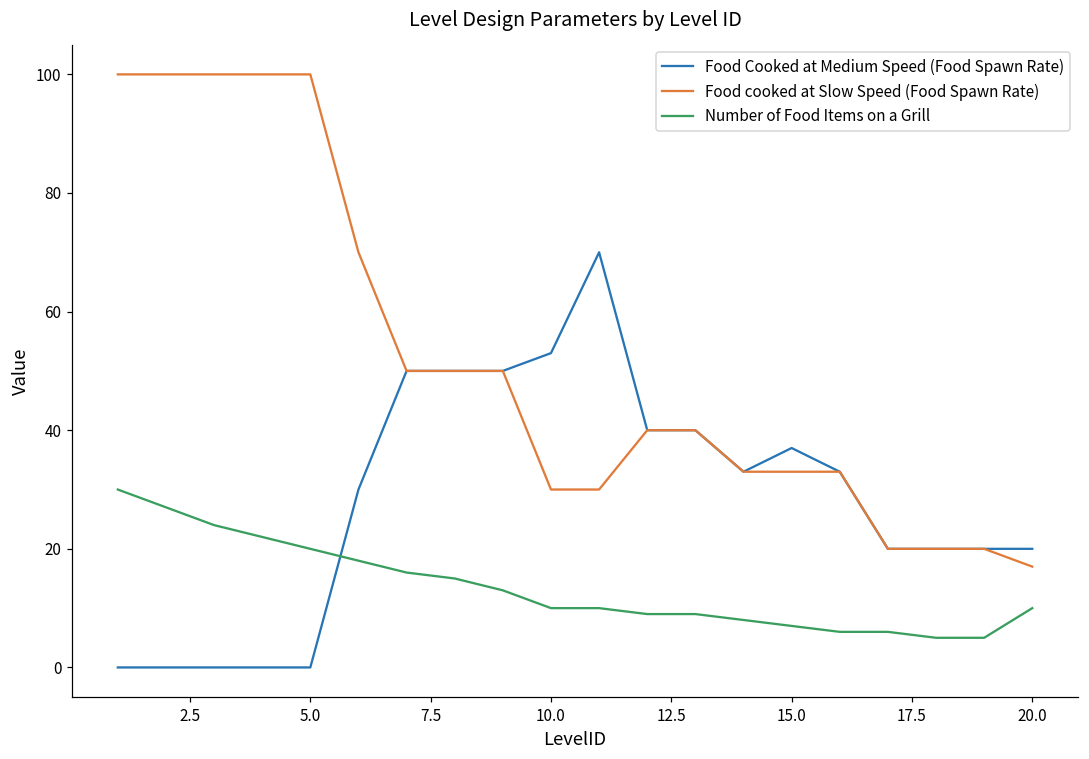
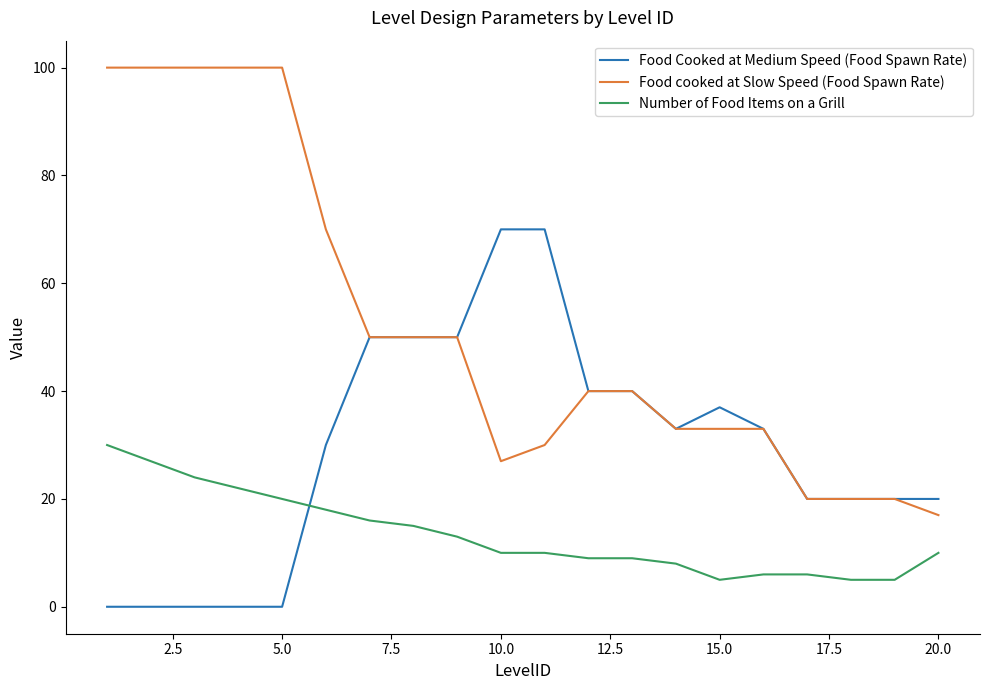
  {
    "Food Cooked at Medium Speed (Food Spawn Rate)": {
      "5.0": 0,
-     "10.0": 53,
+     "10.0": 70,
      "15.0": 37,
      "20.0": 20
    },
    "Food cooked at Slow Speed (Food Spawn Rate)": {
      "5.0": 100,
-     "10.0": 30,
+     "10.0": 27,
      "15.0": 33,
      "20.0": 17
    },
    "Number of Food Items on a Grill": {
      "5.0": 20,
      "10.0": 10,
-     "15.0": 7,
+     "15.0": 5,
      "20.0": 10
    }
  }
